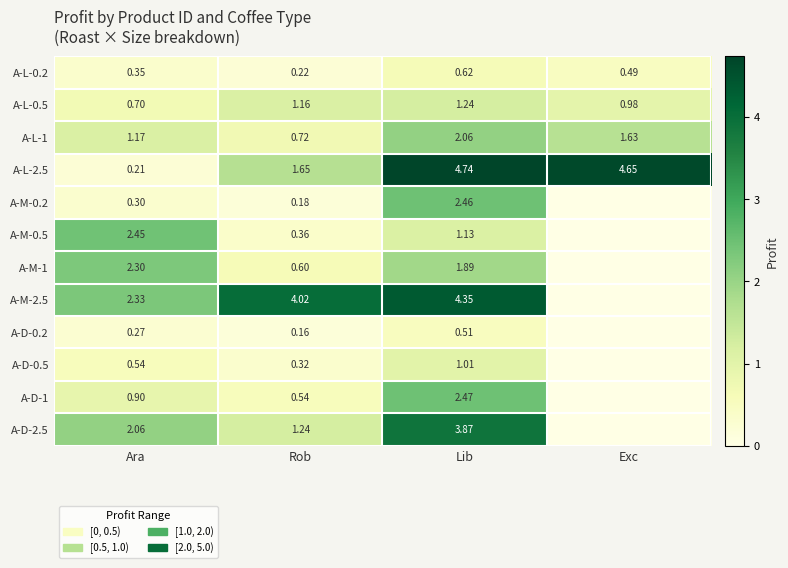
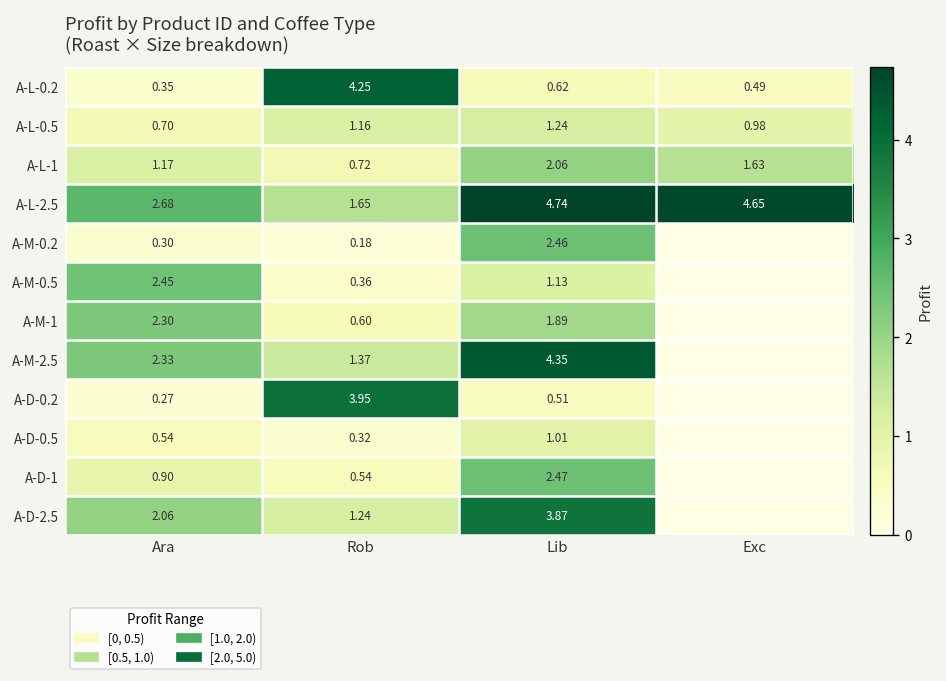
  {
    "A-L-0.2": {
      "Ara": 0.35,
-     "Rob": 0.22,
+     "Rob": 4.25,
      "Lib": 0.62,
      "Exc": 0.49
    },
    "A-L-0.5": {
      "Ara": 0.70,
      "Rob": 1.16,
      "Lib": 1.24,
      "Exc": 0.98
    },
    "A-L-1": {
      "Ara": 1.17,
      "Rob": 0.72,
      "Lib": 2.06,
      "Exc": 1.63
    },
    "A-L-2.5": {
-     "Ara": 0.21,
+     "Ara": 2.68,
      "Rob": 1.65,
      "Lib": 4.74,
      "Exc": 4.65
    },
    "A-M-0.2": {
      "Ara": 0.30,
      "Rob": 0.18,
      "Lib": 2.46
    },
    "A-M-0.5": {
      "Ara": 2.45,
      "Rob": 0.36,
      "Lib": 1.13
    },
    "A-M-1": {
      "Ara": 2.30,
      "Rob": 0.60,
      "Lib": 1.89
    },
    "A-M-2.5": {
      "Ara": 2.33,
-     "Rob": 4.02,
+     "Rob": 1.37,
      "Lib": 4.35
    },
    "A-D-0.2": {
      "Ara": 0.27,
-     "Rob": 0.16,
+     "Rob": 3.95,
      "Lib": 0.51
    },
    "A-D-0.5": {
      "Ara": 0.54,
      "Rob": 0.32,
      "Lib": 1.01
    },
    "A-D-1": {
      "Ara": 0.90,
      "Rob": 0.54,
      "Lib": 2.47
    },
    "A-D-2.5": {
      "Ara": 2.06,
      "Rob": 1.24,
      "Lib": 3.87
    }
  }
